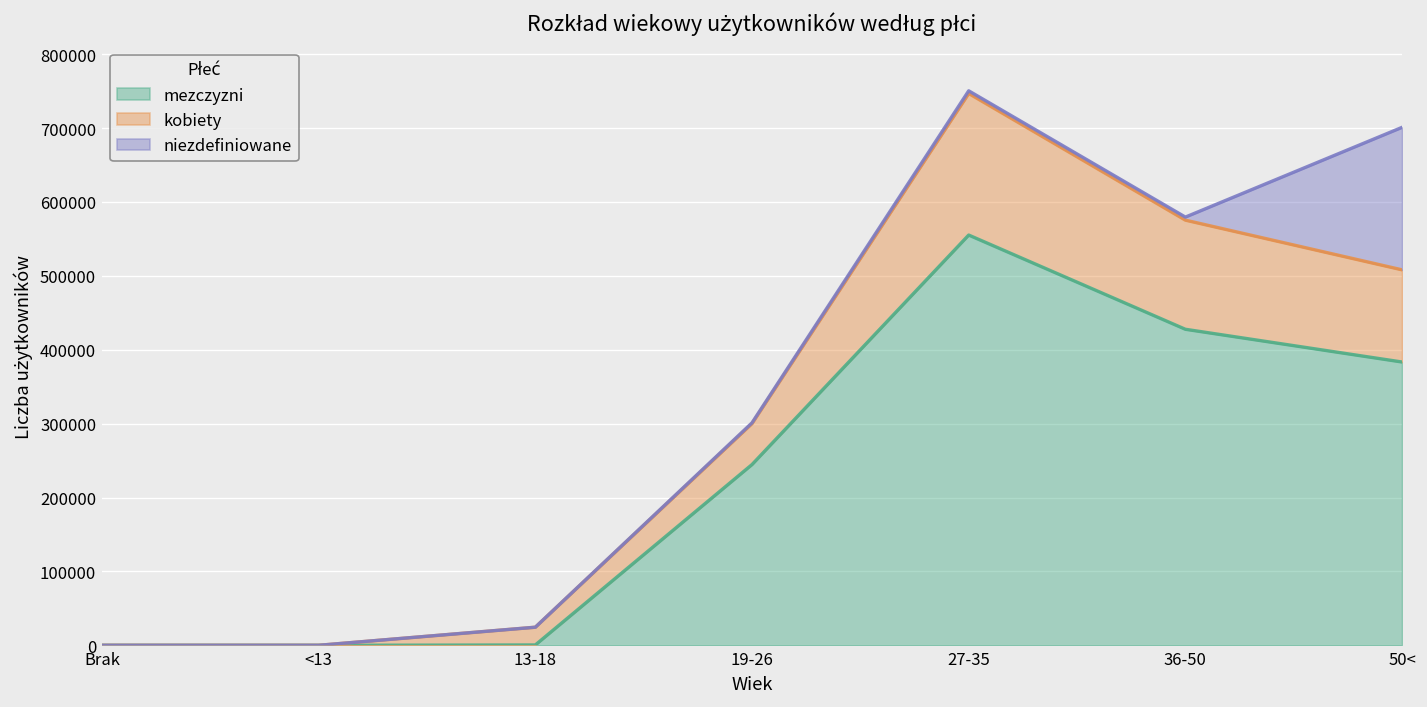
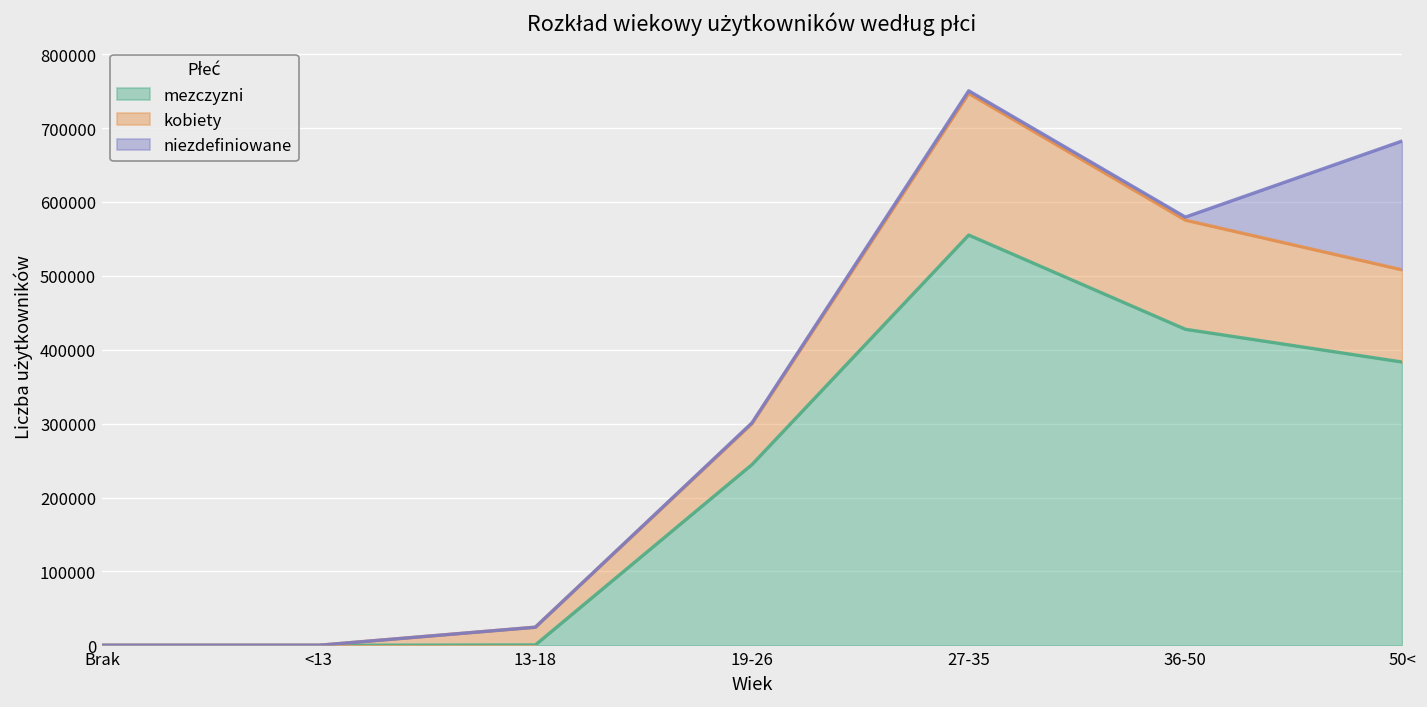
  {
    "mezczyzni": {
      "13-18": 0,
      "19-26": 240000,
      "27-35": 560000,
      "36-50": 430000,
      "50<": 380000
    },
    "kobiety": {
      "36-50": 150000,
      "50<": 120000
    },
    "niezdefiniowane": {
      "36-50": 0,
-     "50<": 190000
+     "50<": 170000
    }
  }
